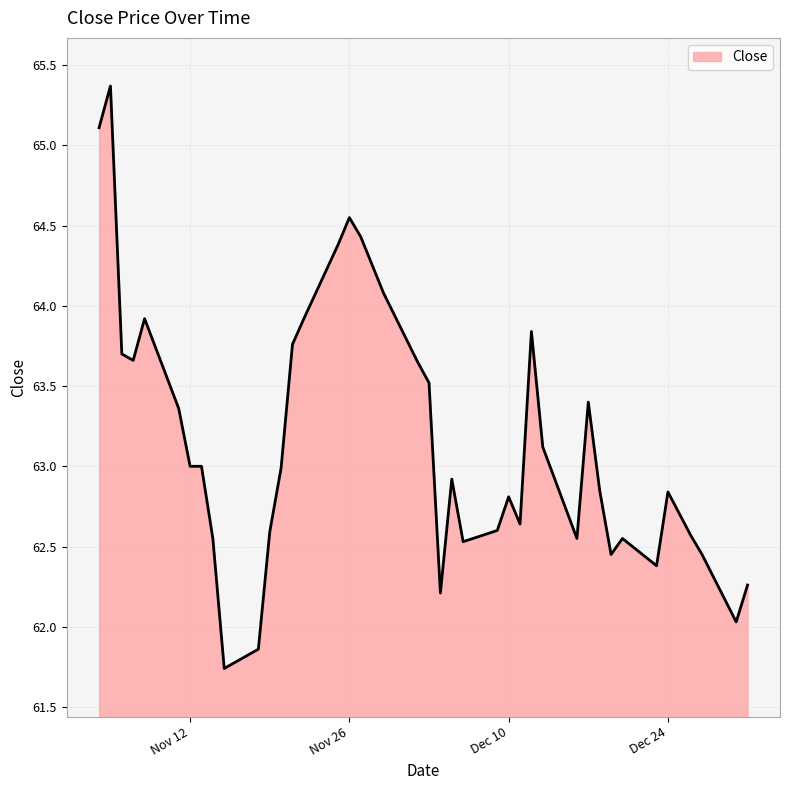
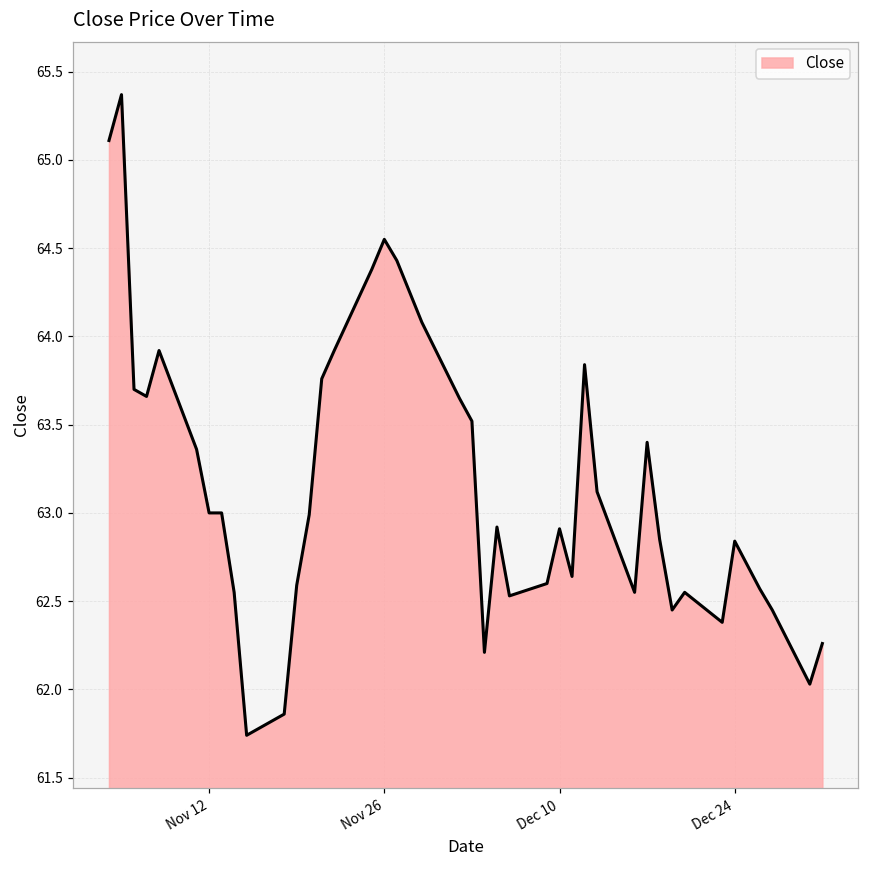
  {
    "Nov 12": 63.00,
    "Nov 26": 64.55,
-   "Dec 10": 62.81,
+   "Dec 10": 62.91,
    "Dec 24": 62.84
  }
